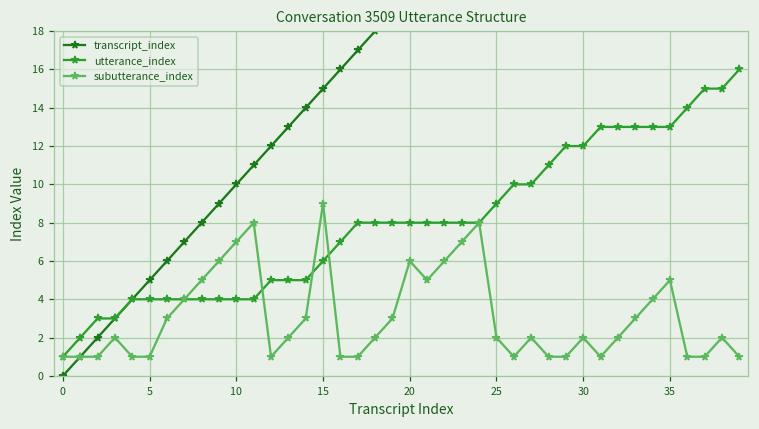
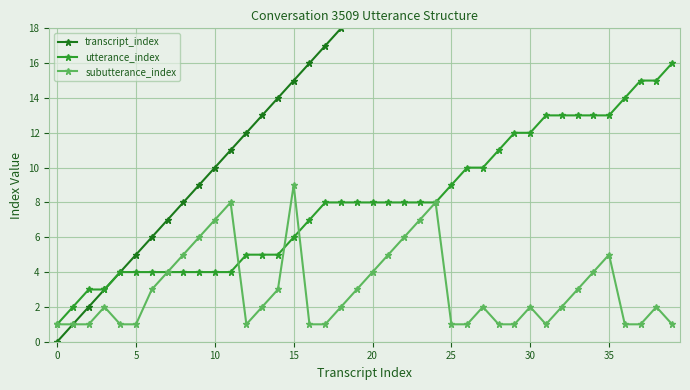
  {
    "subutterance_index": {
      "5": 1,
      "10": 7,
      "15": 9,
-     "20": 6,
-     "25": 2,
+     "20": 4,
+     "25": 1,
      "30": 2,
      "35": 5
    }
  }
